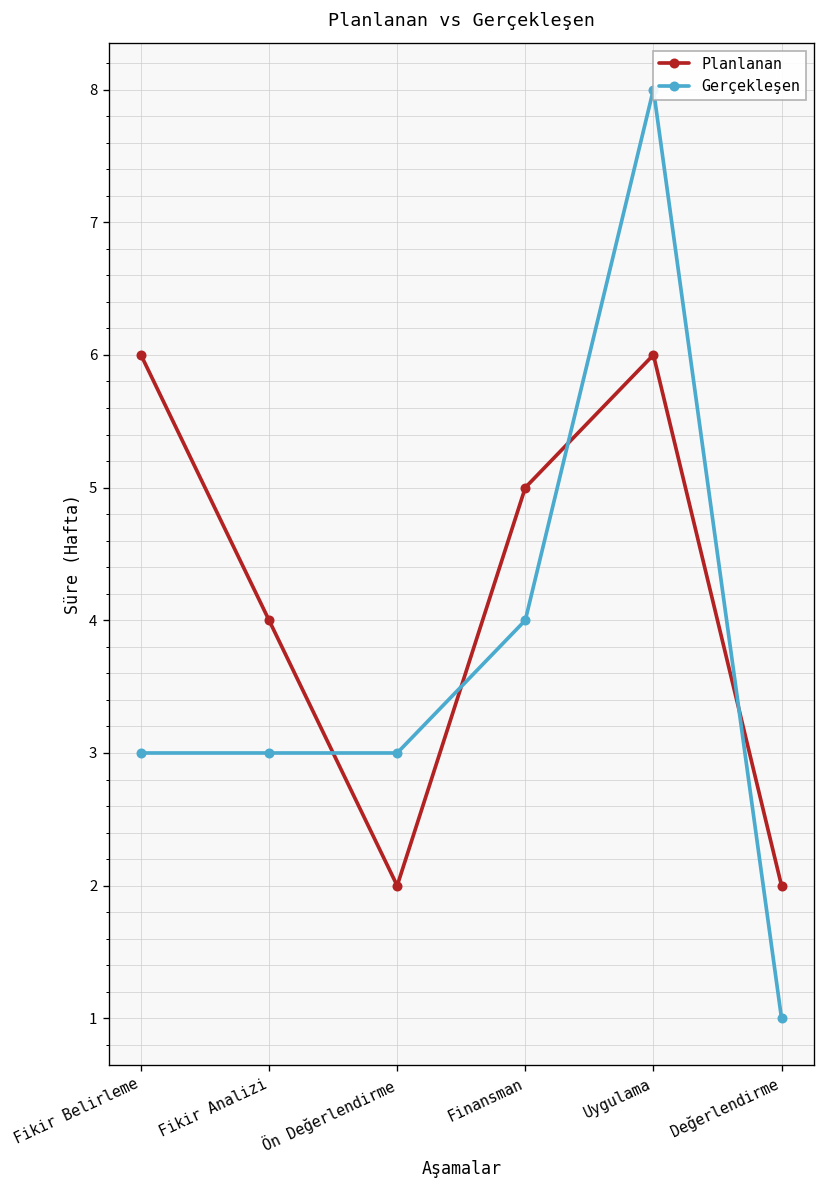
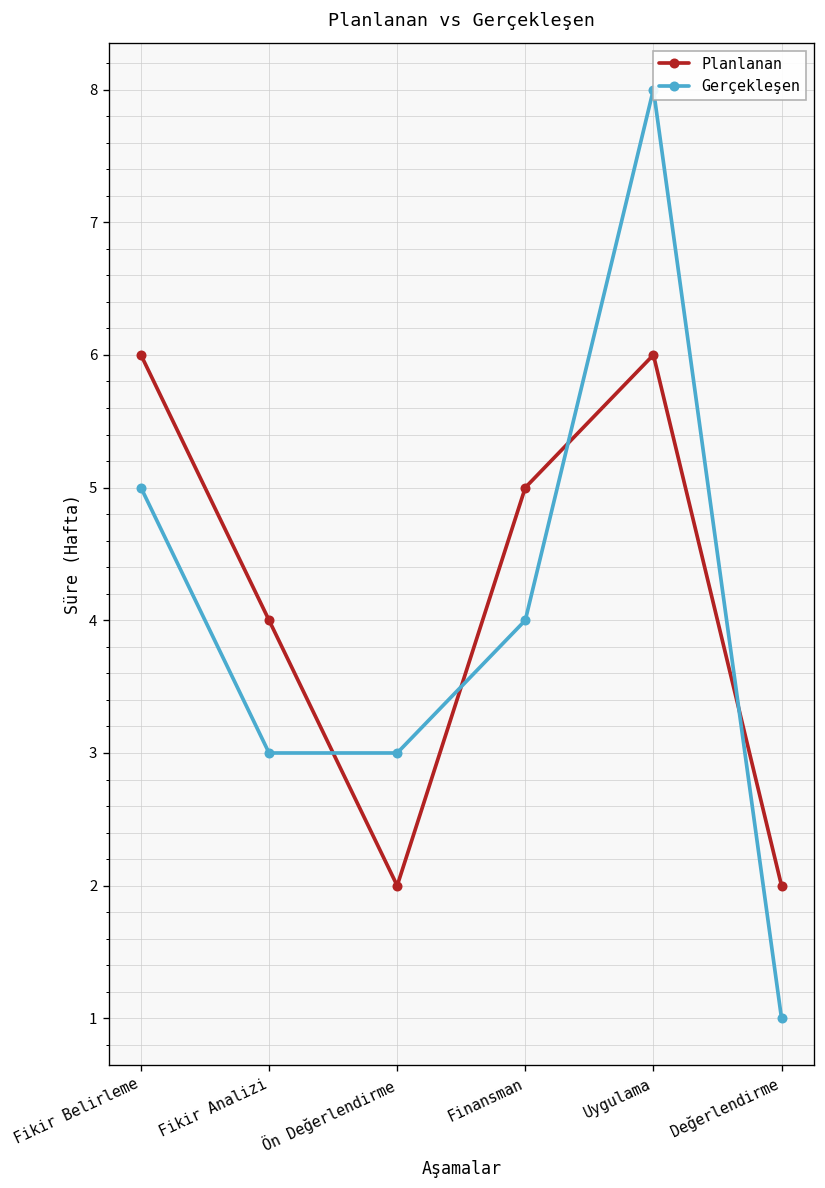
  {
    "Planlanan": {
      "Fikir Belirleme": 6,
      "Fikir Analizi": 4,
      "Ön Değerlendirme": 2,
      "Finansman": 5,
      "Uygulama": 6,
      "Değerlendirme": 2
    },
    "Gerçekleşen": {
-     "Fikir Belirleme": 3,
+     "Fikir Belirleme": 5,
      "Fikir Analizi": 3,
      "Ön Değerlendirme": 3,
      "Finansman": 4,
      "Değerlendirme": 1
    }
  }
